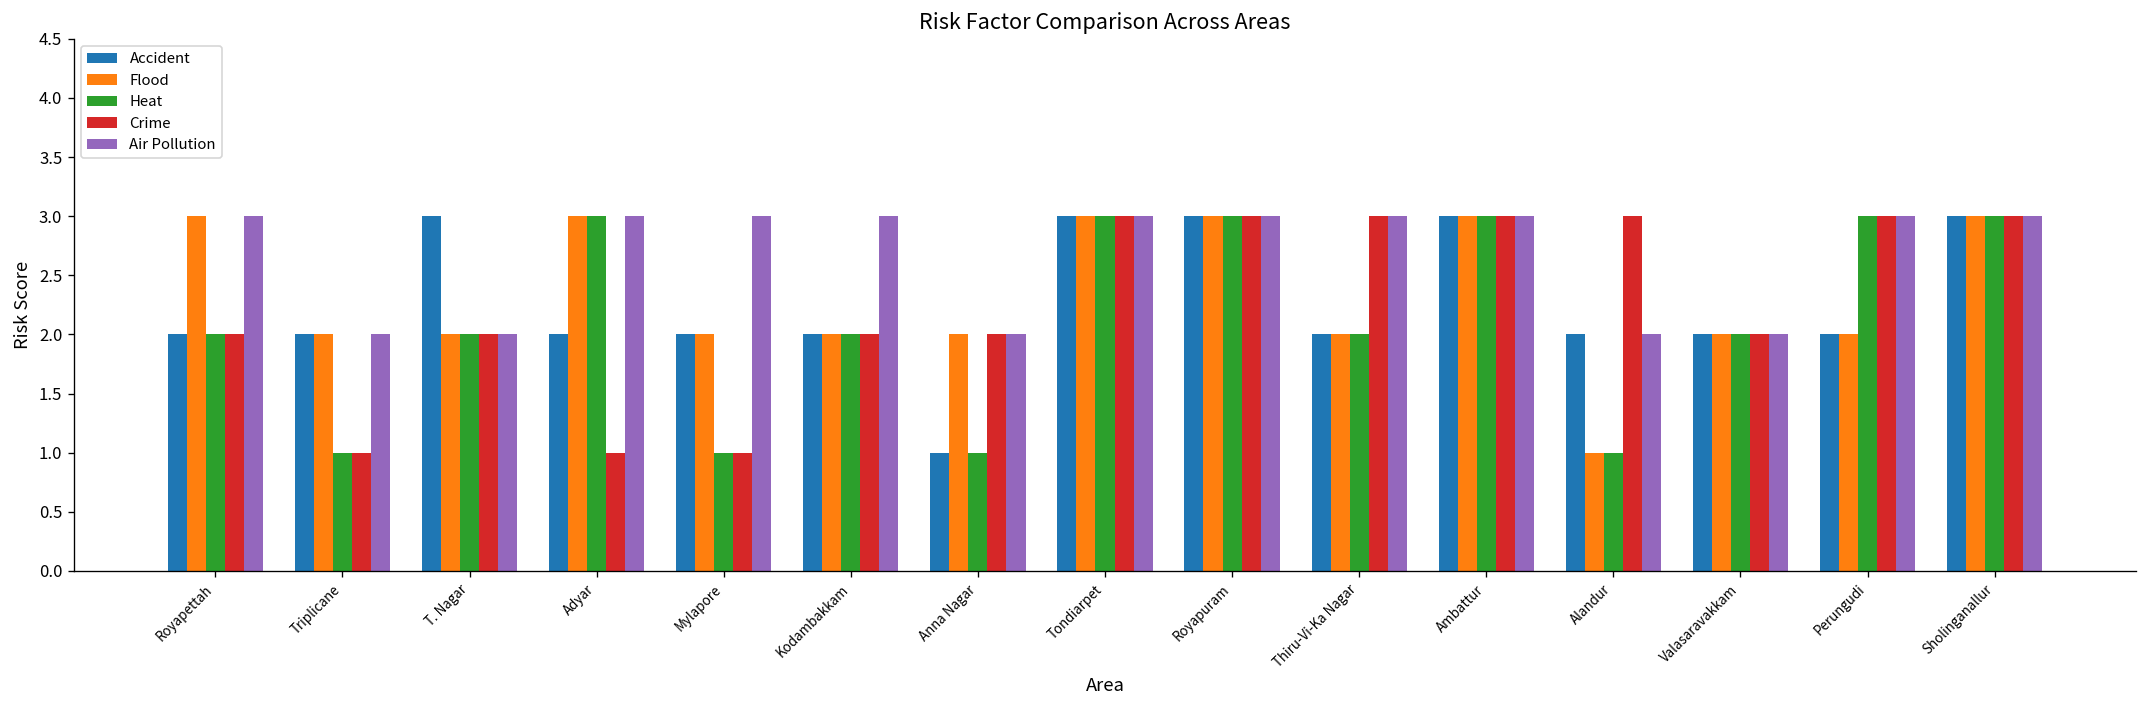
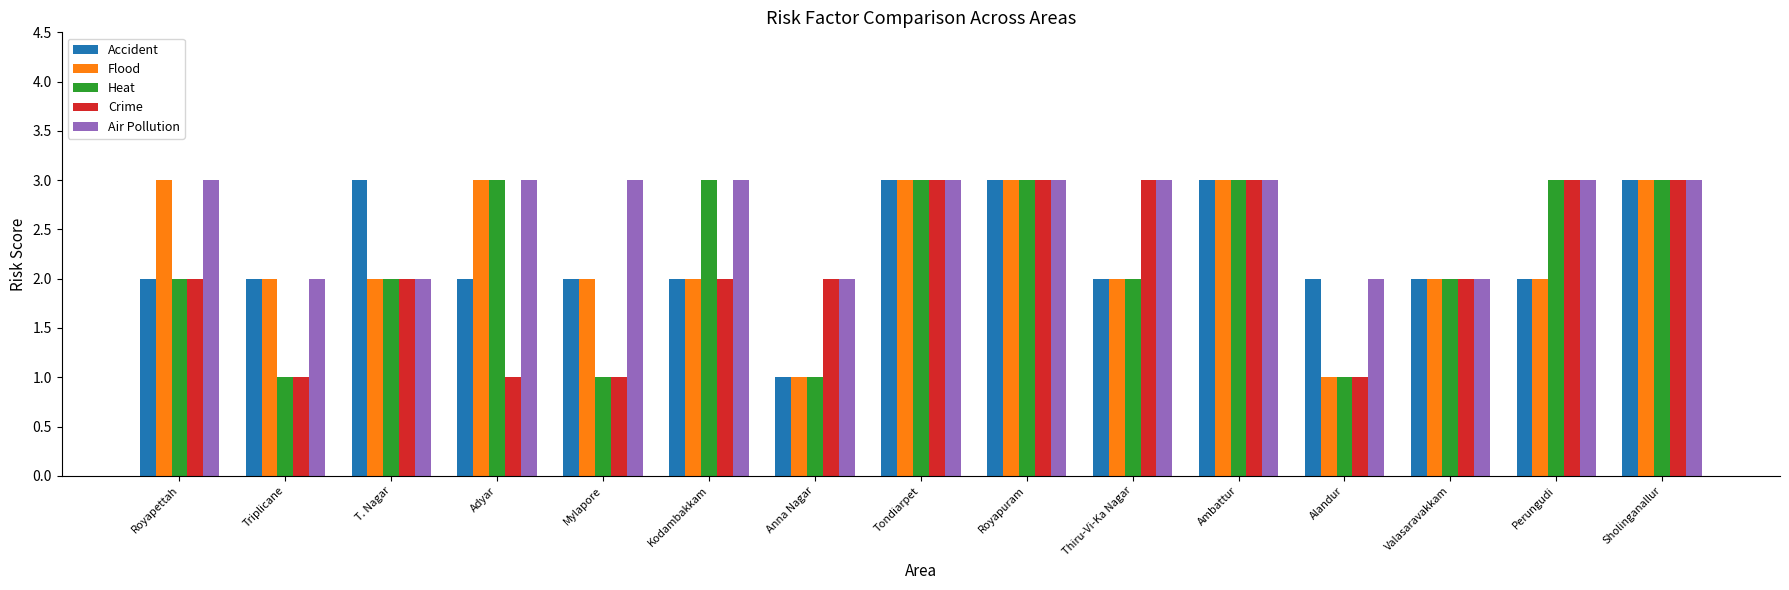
  {
    "Accident": {
      "Royapettah": 2,
      "Triplicane": 2,
      "T. Nagar": 3,
      "Adyar": 2,
      "Mylapore": 2,
      "Kodambakkam": 2,
      "Anna Nagar": 1,
      "Tondiarpet": 3,
      "Royapuram": 3,
      "Thiru-Vi-Ka Nagar": 2,
      "Ambattur": 3,
      "Alandur": 2,
      "Valasaravakkam": 2,
      "Perungudi": 2,
      "Sholinganallur": 3
    },
    "Flood": {
      "Royapettah": 3,
      "Triplicane": 2,
      "T. Nagar": 2,
      "Adyar": 3,
      "Mylapore": 2,
      "Kodambakkam": 2,
-     "Anna Nagar": 2,
+     "Anna Nagar": 1,
      "Tondiarpet": 3,
      "Royapuram": 3,
      "Thiru-Vi-Ka Nagar": 2,
      "Ambattur": 3,
      "Alandur": 1,
      "Valasaravakkam": 2,
      "Perungudi": 2,
      "Sholinganallur": 3
    },
    "Heat": {
      "Royapettah": 2,
      "Triplicane": 1,
      "T. Nagar": 2,
      "Adyar": 3,
      "Mylapore": 1,
-     "Kodambakkam": 2,
+     "Kodambakkam": 3,
      "Anna Nagar": 1,
      "Tondiarpet": 3,
      "Royapuram": 3,
      "Thiru-Vi-Ka Nagar": 2,
      "Ambattur": 3,
      "Alandur": 1,
      "Valasaravakkam": 2,
      "Perungudi": 3,
      "Sholinganallur": 3
    },
    "Crime": {
      "Royapettah": 2,
      "Triplicane": 1,
      "T. Nagar": 2,
      "Adyar": 1,
      "Mylapore": 1,
      "Kodambakkam": 2,
      "Anna Nagar": 2,
      "Tondiarpet": 3,
      "Royapuram": 3,
      "Thiru-Vi-Ka Nagar": 3,
      "Ambattur": 3,
-     "Alandur": 3,
+     "Alandur": 1,
      "Valasaravakkam": 2,
      "Perungudi": 3,
      "Sholinganallur": 3
    },
    "Air Pollution": {
      "Royapettah": 3,
      "Triplicane": 2,
      "T. Nagar": 2,
      "Adyar": 3,
      "Mylapore": 3,
      "Kodambakkam": 3,
      "Anna Nagar": 2,
      "Tondiarpet": 3,
      "Royapuram": 3,
      "Thiru-Vi-Ka Nagar": 3,
      "Ambattur": 3,
      "Alandur": 2,
      "Valasaravakkam": 2,
      "Perungudi": 3,
      "Sholinganallur": 3
    }
  }
